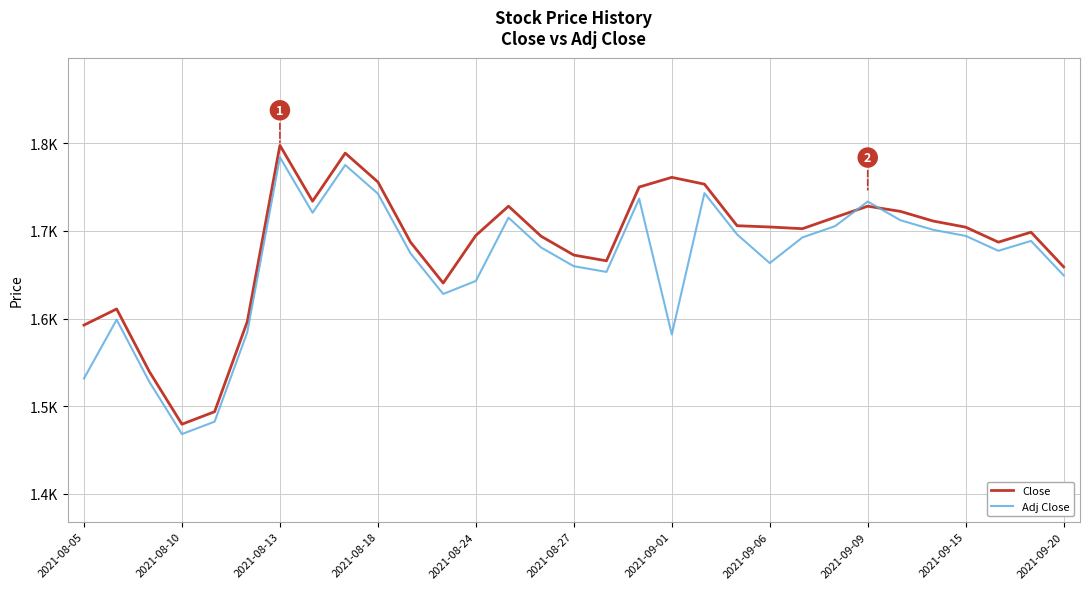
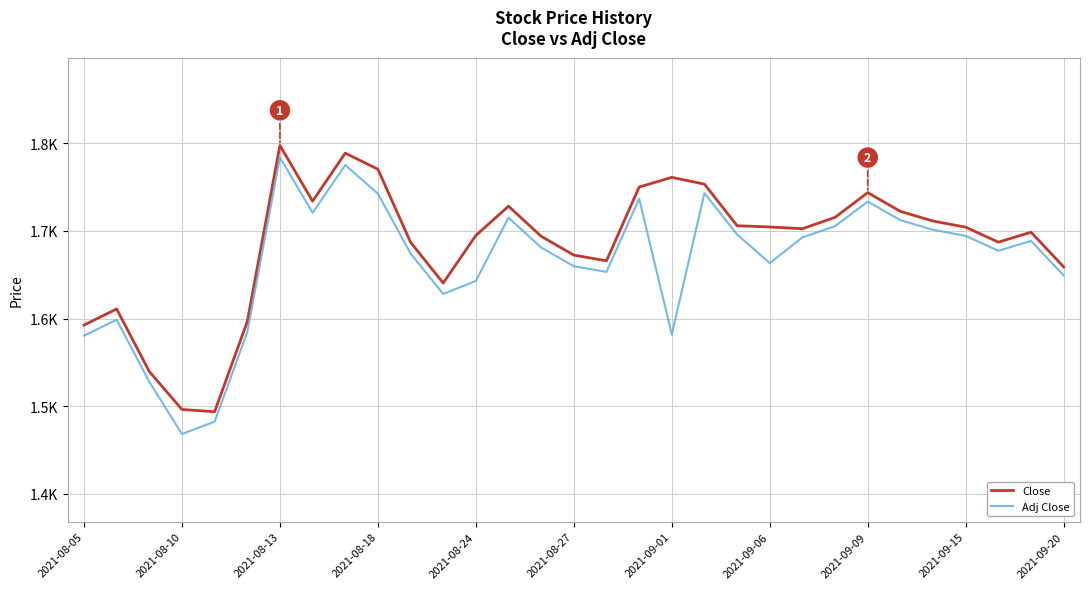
  {
    "Close": {
      "2021-08-05": 1590,
-     "2021-08-10": 1480,
-     "2021-08-18": 1760,
+     "2021-08-10": 1500,
+     "2021-08-18": 1770,
      "2021-08-24": 1690,
      "2021-08-27": 1670,
      "2021-09-01": 1760,
      "2021-09-06": 1700,
-     "2021-09-09": 1730,
+     "2021-09-09": 1740,
      "2021-09-15": 1700,
      "2021-09-20": 1660
    },
    "Adj Close": {
-     "2021-08-05": 1530,
+     "2021-08-05": 1580,
      "2021-08-10": 1470,
      "2021-08-13": 1780,
      "2021-08-18": 1740,
      "2021-08-24": 1640,
      "2021-08-27": 1660,
      "2021-09-01": 1580,
      "2021-09-06": 1660,
      "2021-09-15": 1690,
      "2021-09-20": 1650
    }
  }
